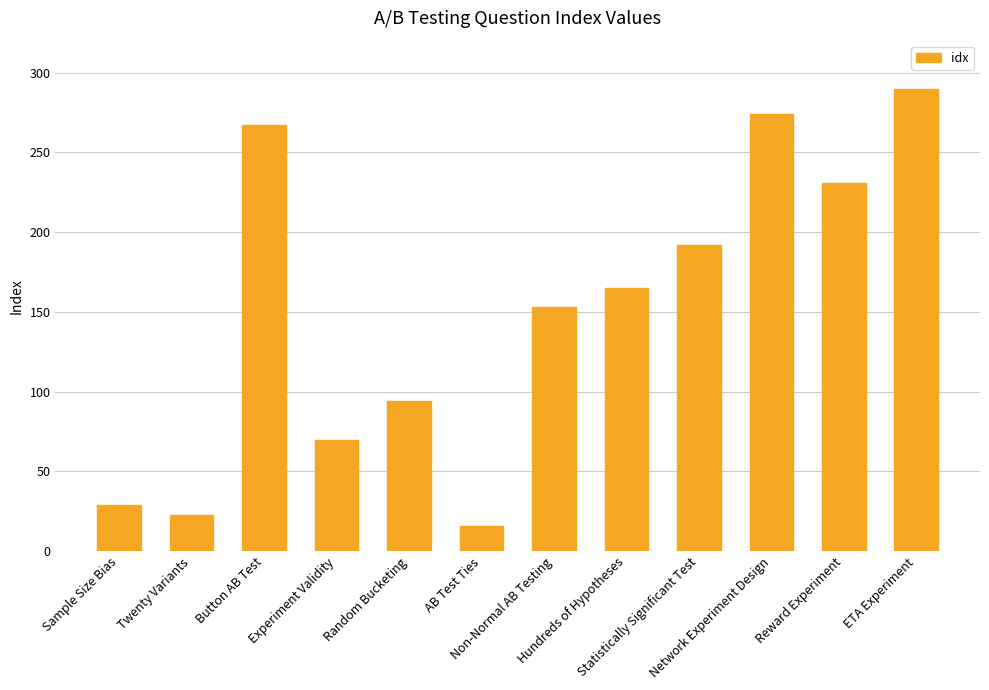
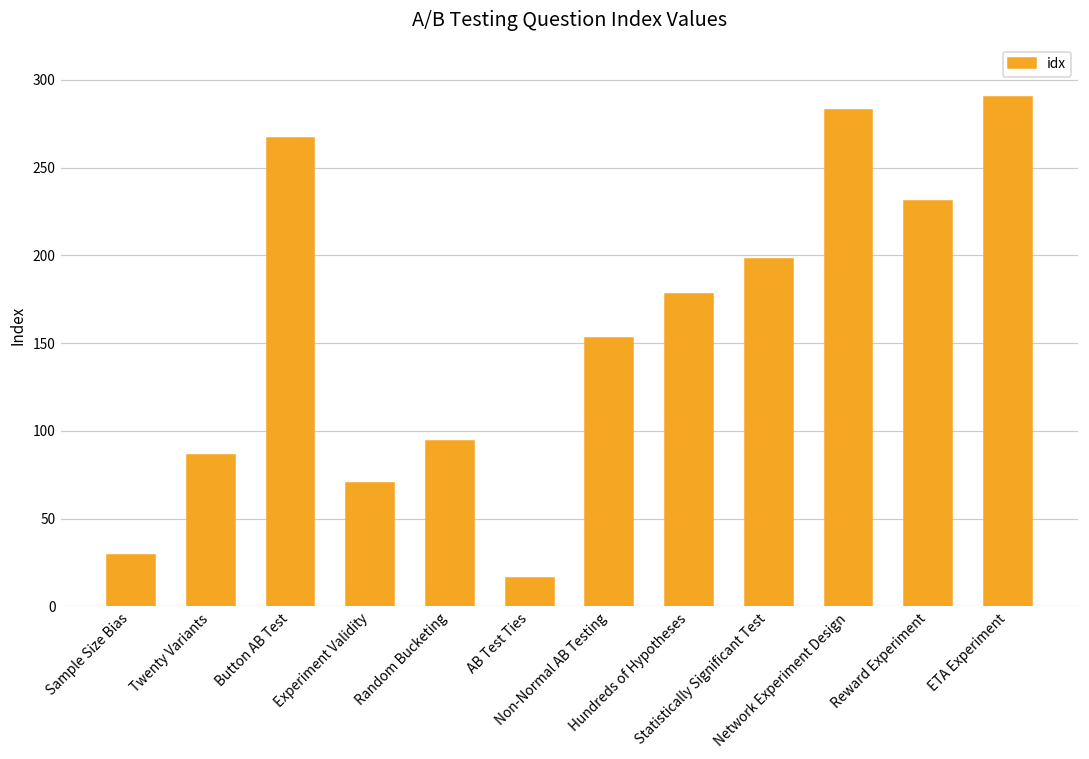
  {
    "Sample Size Bias": 29,
-   "Twenty Variants": 23,
+   "Twenty Variants": 86,
    "Button AB Test": 267,
    "Experiment Validity": 70,
    "Random Bucketing": 94,
    "AB Test Ties": 16,
    "Non-Normal AB Testing": 153,
-   "Hundreds of Hypotheses": 165,
-   "Statistically Significant Test": 192,
-   "Network Experiment Design": 274,
+   "Hundreds of Hypotheses": 178,
+   "Statistically Significant Test": 198,
+   "Network Experiment Design": 283,
    "Reward Experiment": 231,
    "ETA Experiment": 290
  }
